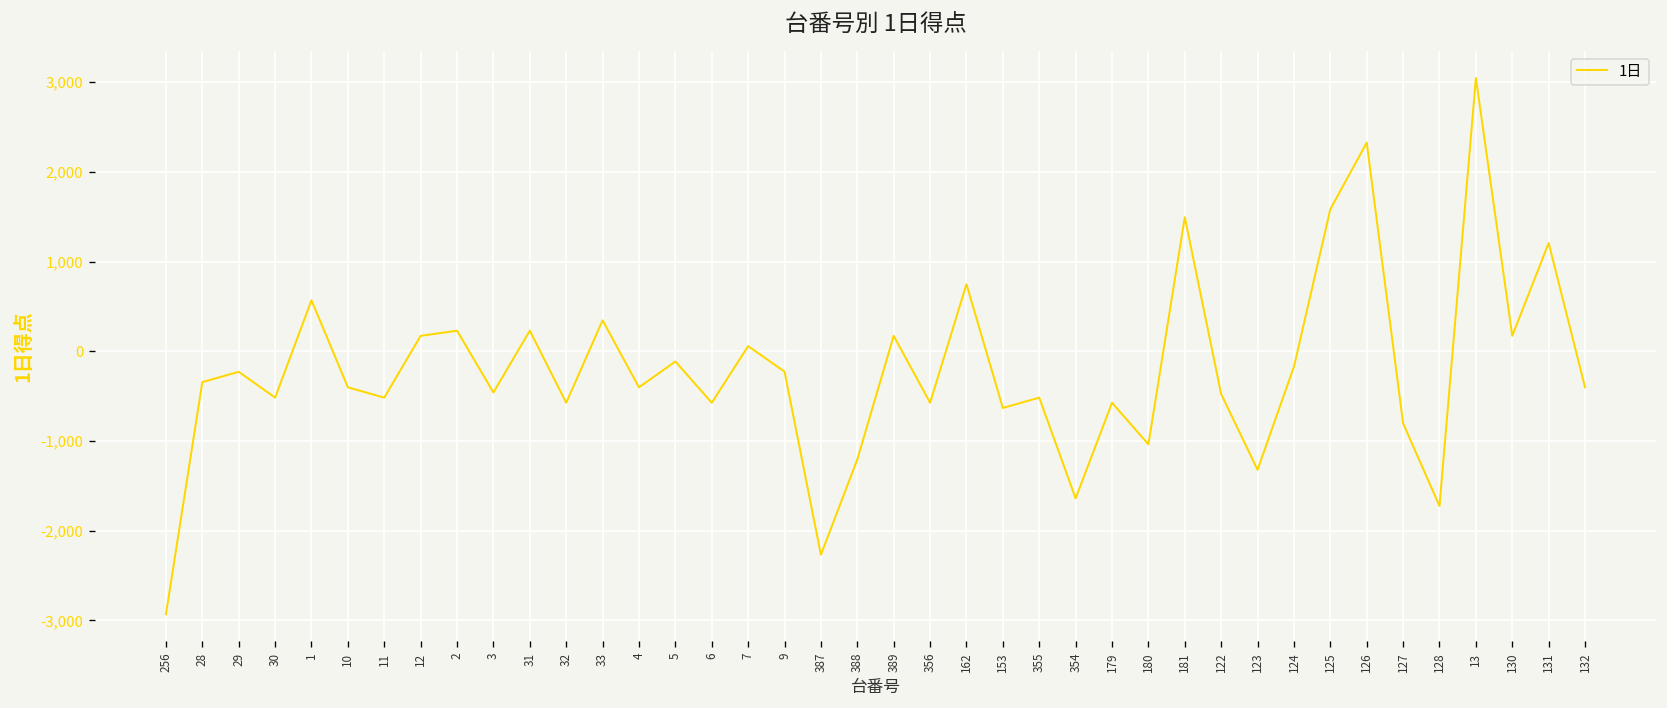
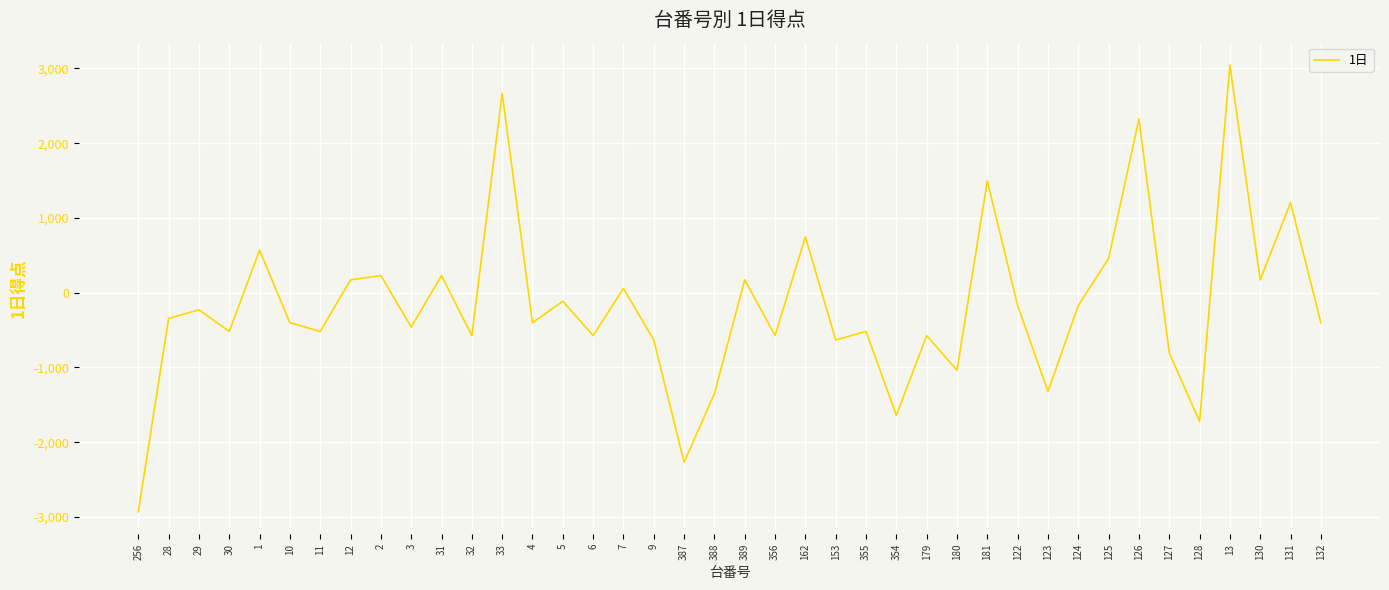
  {
    "256": "-2,900",
    "28": "-300",
    "29": "-200",
    "30": "-500",
    "1": "600",
    "10": "-400",
    "11": "-500",
    "12": "200",
    "2": "200",
    "3": "-500",
    "31": "200",
    "32": "-600",
-   "33": "300",
+   "33": "2,700",
    "4": "-400",
    "5": "-100",
    "6": "-600",
    "7": "100",
-   "9": "-200",
+   "9": "-600",
    "387": "-2,300",
-   "388": "-1,200",
+   "388": "-1,400",
    "389": "200",
    "356": "-600",
    "162": "700",
    "153": "-600",
    "355": "-500",
    "354": "-1,600",
    "179": "-600",
    "180": "-1,000",
    "181": "1,500",
-   "122": "-500",
+   "122": "-200",
    "123": "-1,300",
    "124": "-200",
-   "125": "1,600",
+   "125": "500",
    "126": "2,300",
    "127": "-800",
    "128": "-1,700",
    "13": "3,000",
    "130": "200",
    "131": "1,200",
    "132": "-400"
  }
